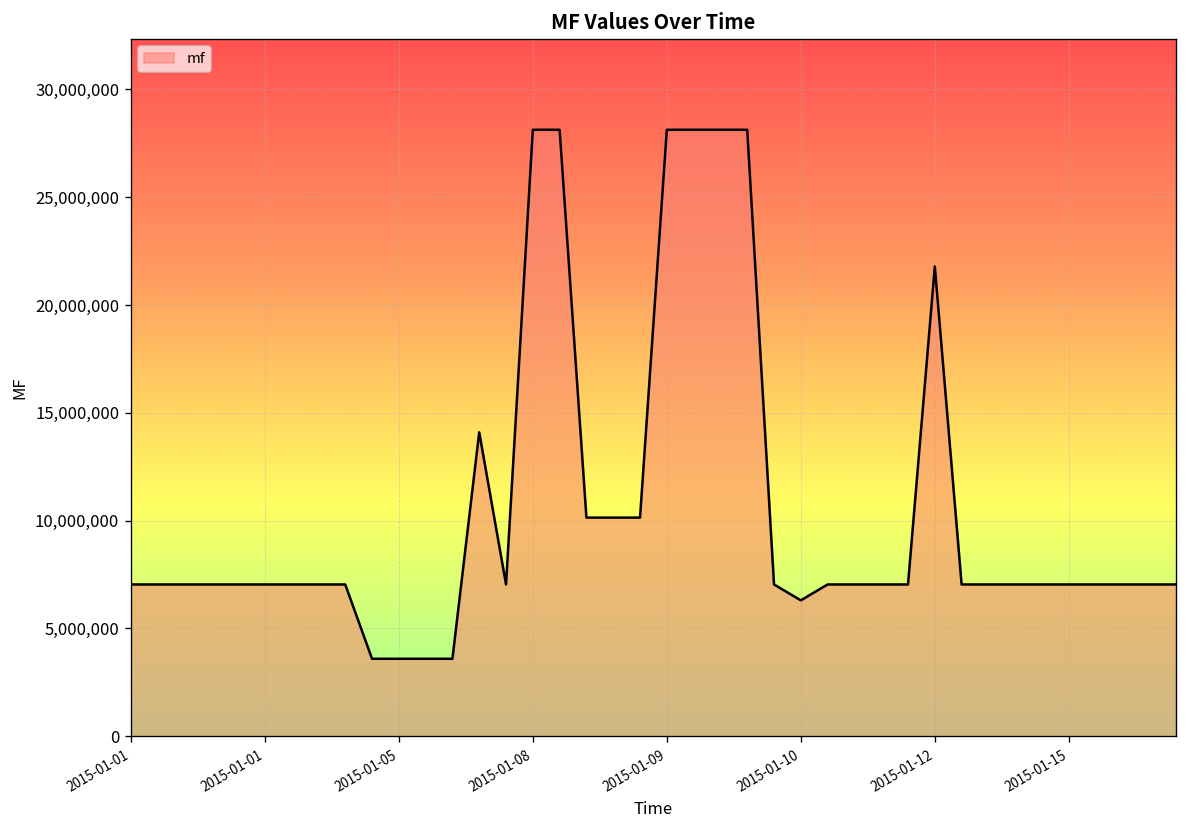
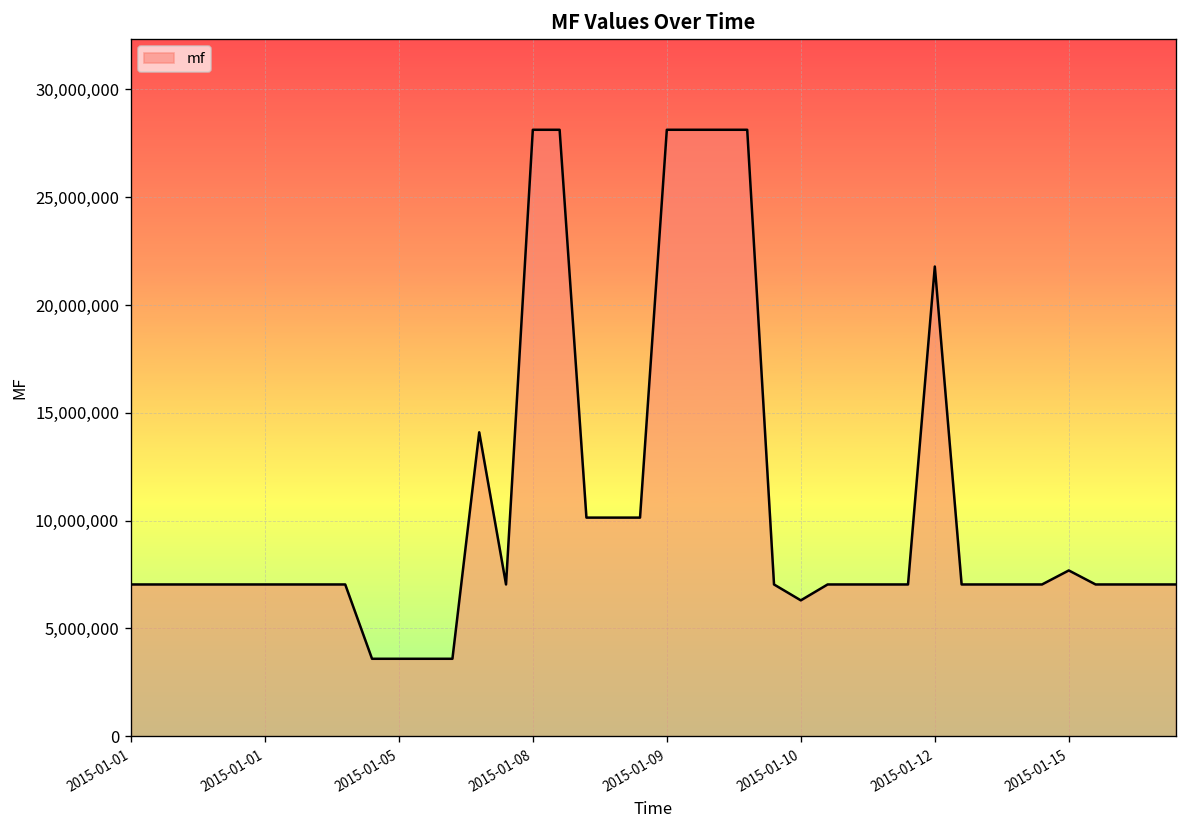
  {
    "2015-01-05": "3,600,000",
    "2015-01-08": "28,100,000",
    "2015-01-09": "28,100,000",
    "2015-01-10": "6,300,000",
    "2015-01-12": "21,800,000",
-   "2015-01-15": "7,000,000"
+   "2015-01-15": "7,700,000"
  }
